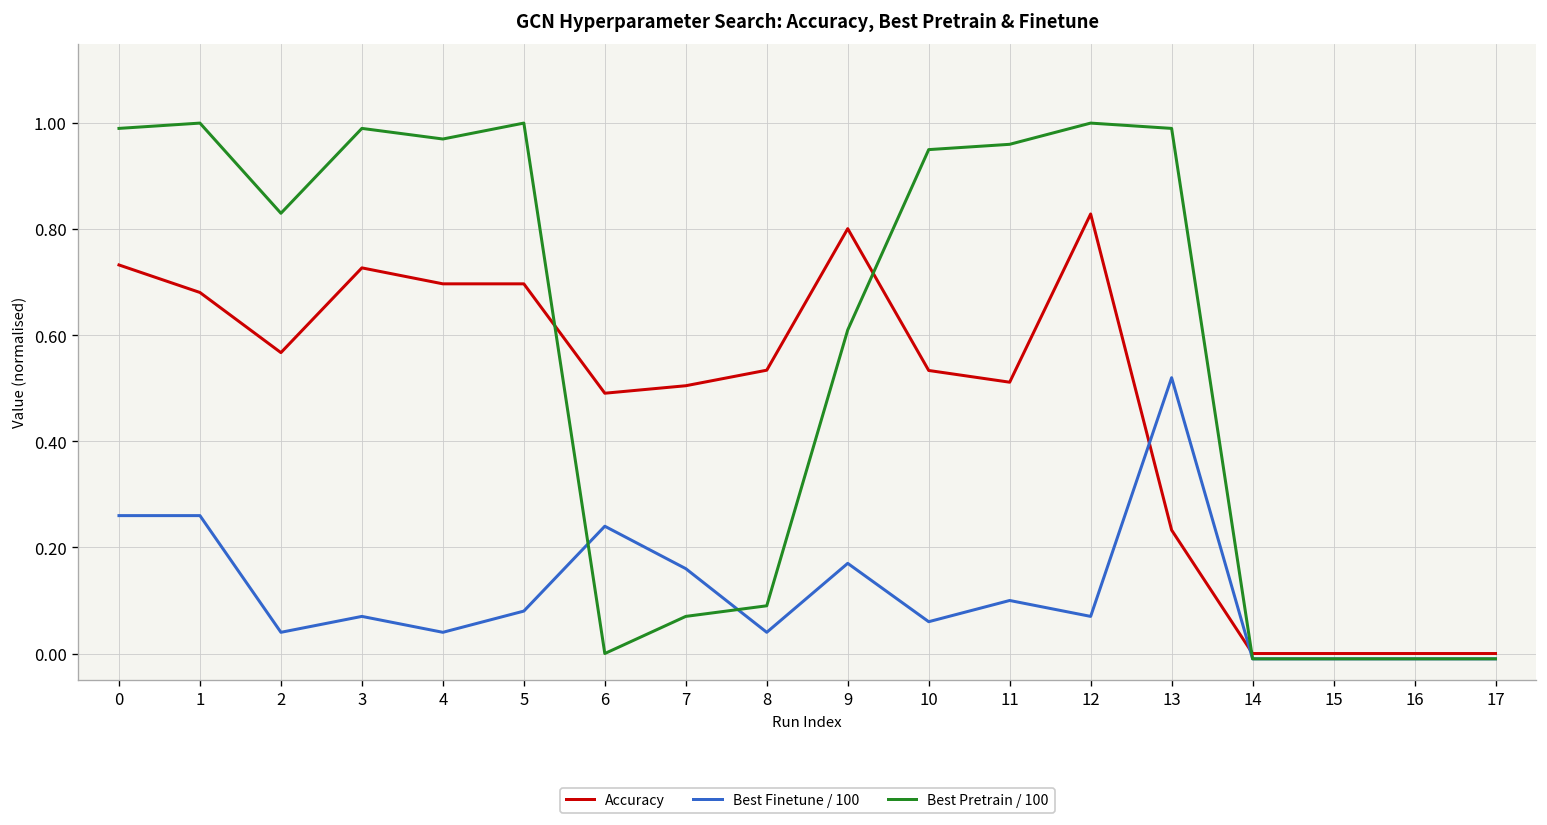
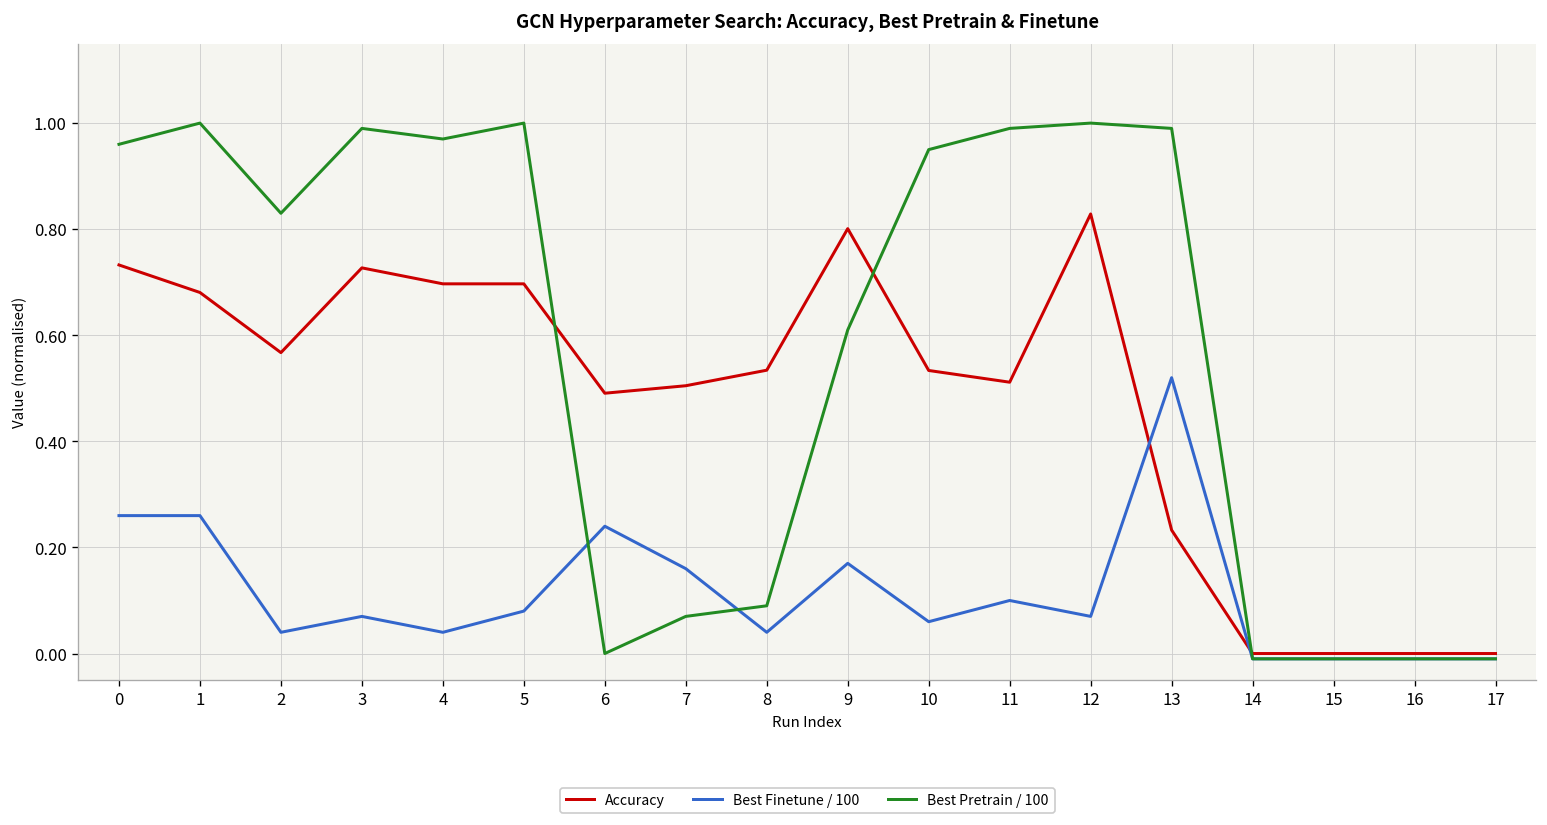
  {
    "Accuracy": {
      "0": 0.73,
      "1": 0.68,
      "2": 0.57,
      "3": 0.73,
      "4": 0.70,
      "5": 0.70,
      "6": 0.49,
      "7": 0.50,
      "8": 0.53,
      "9": 0.80,
      "10": 0.53,
      "11": 0.51,
      "12": 0.83,
      "13": 0.23,
      "14": 0.00,
      "15": 0.00,
      "16": 0.00,
      "17": 0.00
    },
    "Best Finetune / 100": {
      "0": 0.26,
      "1": 0.26,
      "2": 0.04,
      "3": 0.07,
      "4": 0.04,
      "5": 0.08,
      "6": 0.24,
      "7": 0.16,
      "8": 0.04,
      "9": 0.17,
      "10": 0.06,
      "11": 0.10,
      "12": 0.07,
      "13": 0.52
    },
    "Best Pretrain / 100": {
-     "0": 0.99,
+     "0": 0.96,
      "1": 1.00,
      "2": 0.83,
      "3": 0.99,
      "4": 0.97,
      "5": 1.00,
      "6": 0.00,
      "7": 0.07,
      "8": 0.09,
      "9": 0.61,
      "10": 0.95,
-     "11": 0.96,
+     "11": 0.99,
      "12": 1.00,
      "13": 0.99
    }
  }
